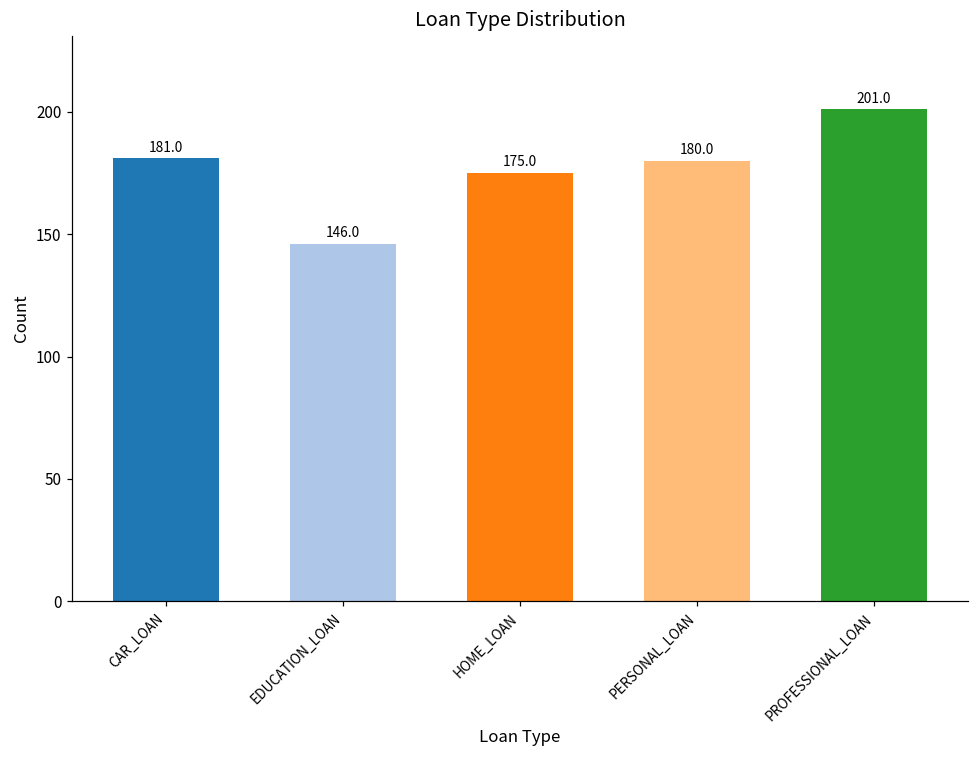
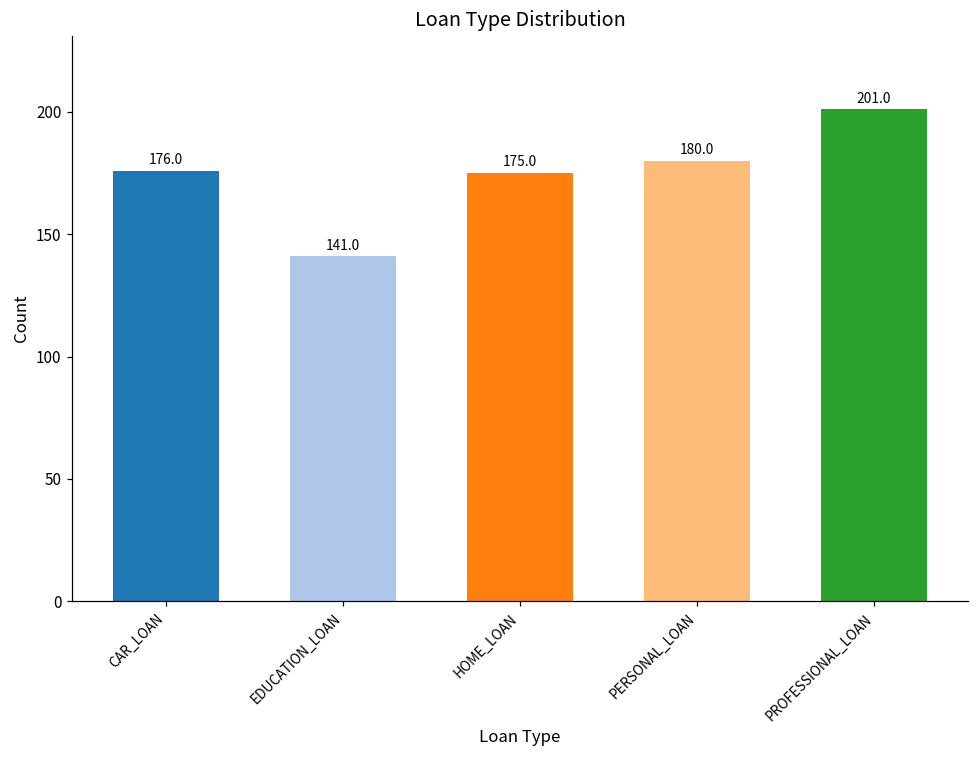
  {
-   "CAR_LOAN": 181.0,
-   "EDUCATION_LOAN": 146.0,
+   "CAR_LOAN": 176.0,
+   "EDUCATION_LOAN": 141.0,
    "HOME_LOAN": 175.0,
    "PERSONAL_LOAN": 180.0,
    "PROFESSIONAL_LOAN": 201.0
  }
